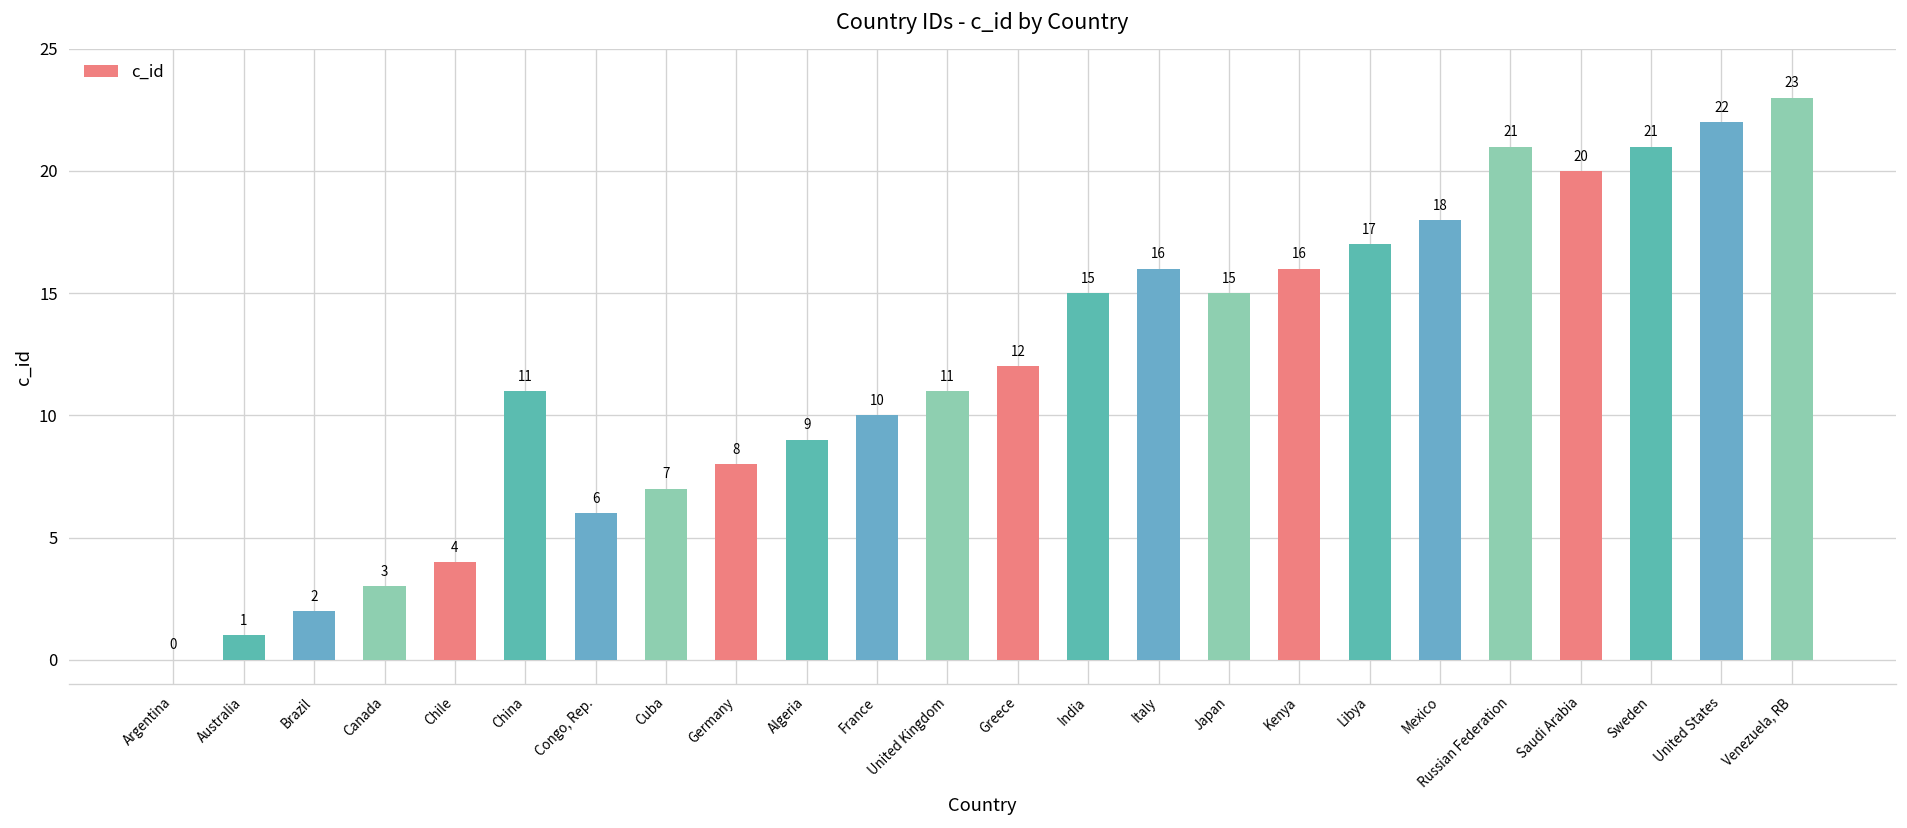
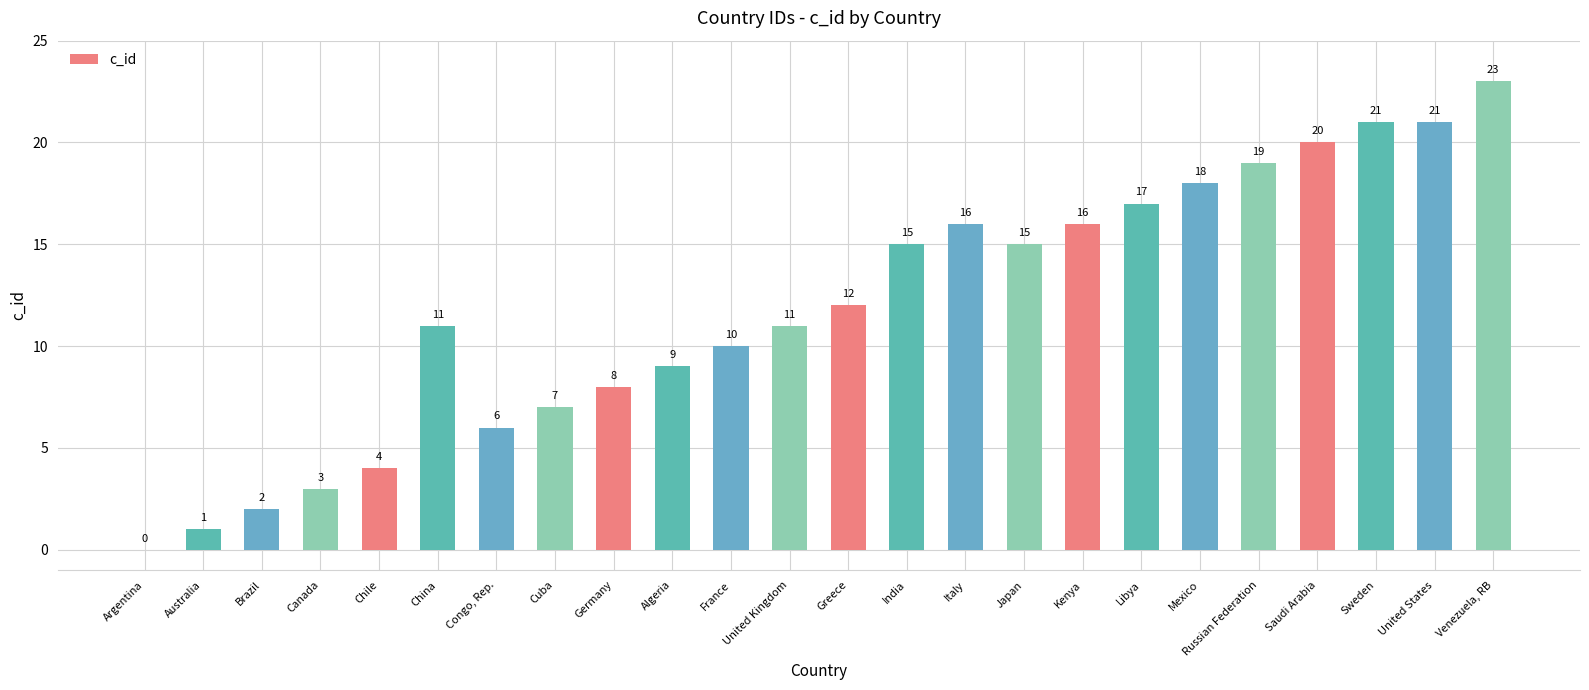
  {
    "Argentina": 0,
    "Australia": 1,
    "Brazil": 2,
    "Canada": 3,
    "Chile": 4,
    "China": 11,
    "Congo, Rep.": 6,
    "Cuba": 7,
    "Germany": 8,
    "Algeria": 9,
    "France": 10,
    "United Kingdom": 11,
    "Greece": 12,
    "India": 15,
    "Italy": 16,
    "Japan": 15,
    "Kenya": 16,
    "Libya": 17,
    "Mexico": 18,
-   "Russian Federation": 21,
+   "Russian Federation": 19,
    "Saudi Arabia": 20,
    "Sweden": 21,
-   "United States": 22,
+   "United States": 21,
    "Venezuela, RB": 23
  }
